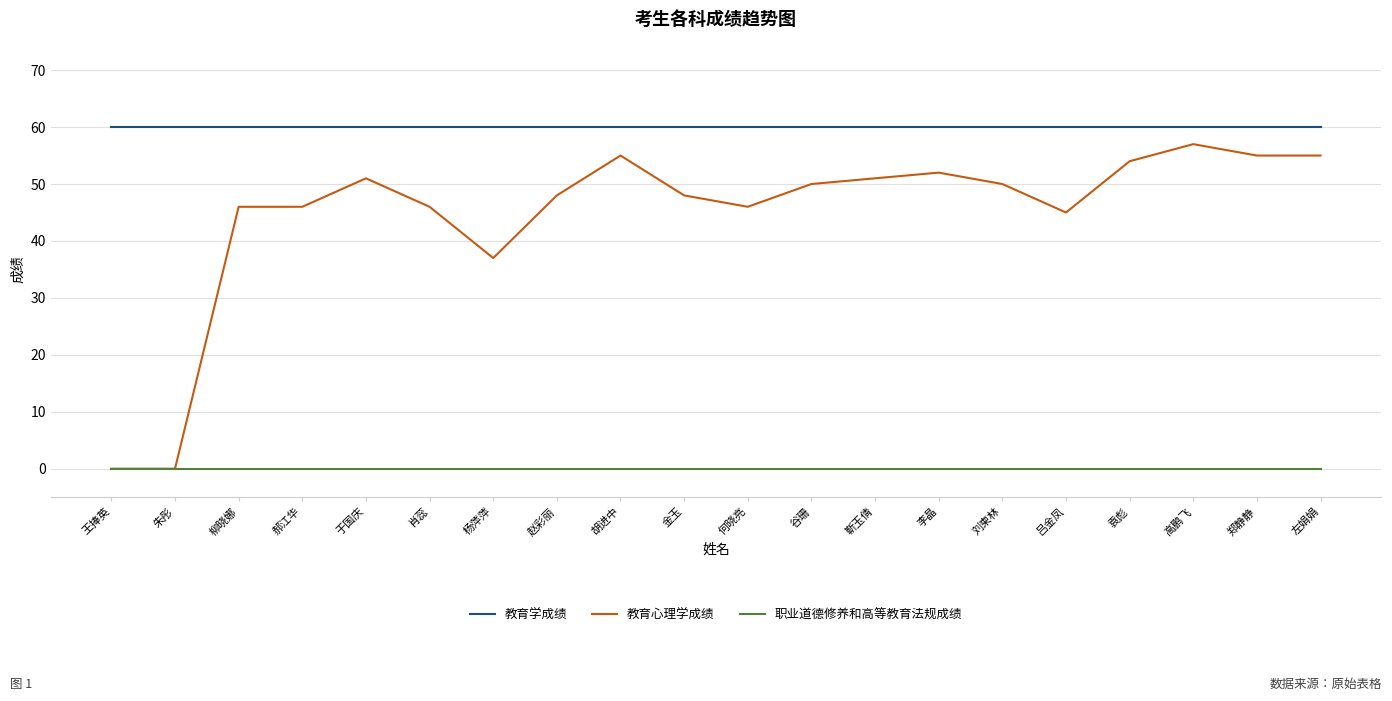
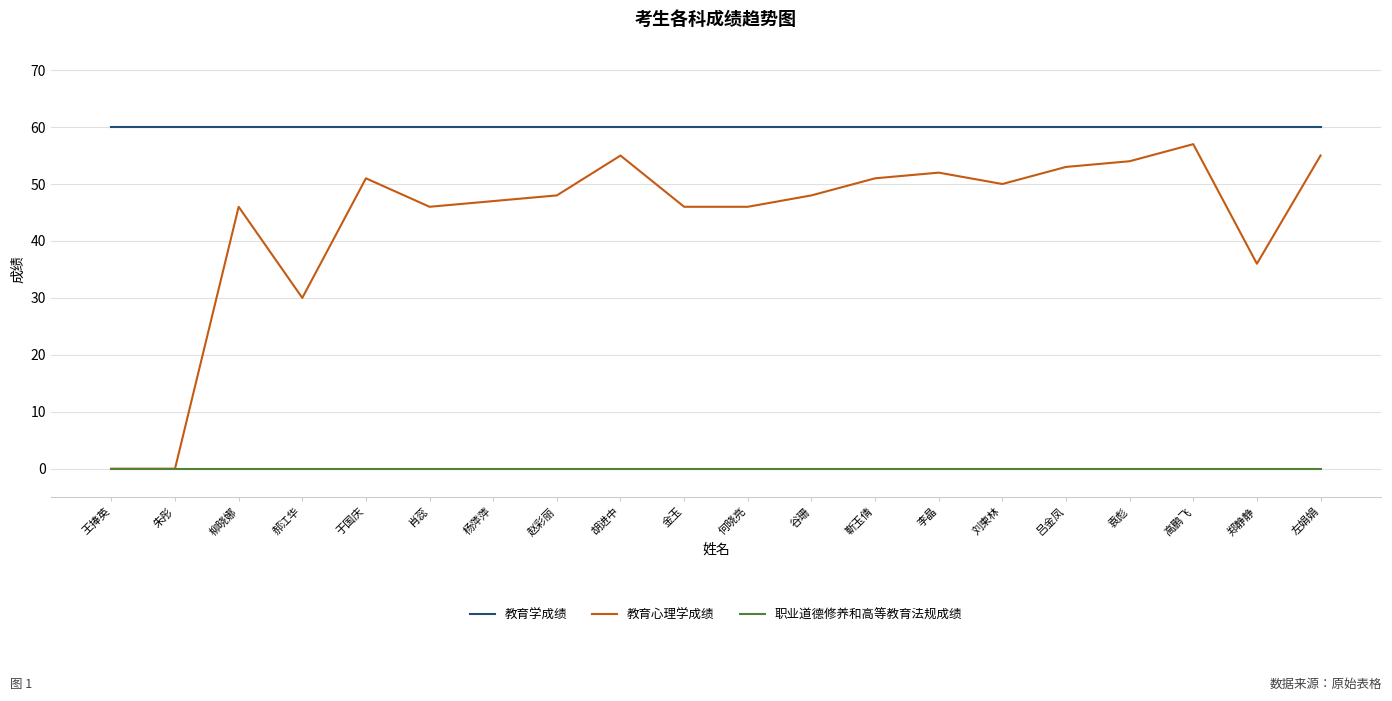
  {
    "教育学成绩": {
      "王捧英": 60,
      "朱彤": 60,
      "柳晓娜": 60,
      "郝江华": 60,
      "于国庆": 60,
      "肖蕊": 60,
      "杨萍萍": 60,
      "赵彩丽": 60,
      "胡进中": 60,
      "金玉": 60,
      "何晓亮": 60,
      "谷珊": 60,
      "靳玉倩": 60,
      "李晶": 60,
      "刘柬林": 60,
      "吕金凤": 60,
      "袁彪": 60,
      "高鹏飞": 60,
      "郑静静": 60,
      "左娟娟": 60
    },
    "教育心理学成绩": {
      "柳晓娜": 46,
-     "郝江华": 46,
+     "郝江华": 30,
      "于国庆": 51,
      "肖蕊": 46,
-     "杨萍萍": 37,
+     "杨萍萍": 47,
      "赵彩丽": 48,
      "胡进中": 55,
-     "金玉": 48,
+     "金玉": 46,
      "何晓亮": 46,
-     "谷珊": 50,
+     "谷珊": 48,
      "靳玉倩": 51,
      "李晶": 52,
      "刘柬林": 50,
-     "吕金凤": 45,
+     "吕金凤": 53,
      "袁彪": 54,
      "高鹏飞": 57,
-     "郑静静": 55,
+     "郑静静": 36,
      "左娟娟": 55
    },
    "职业道德修养和高等教育法规成绩": {
      "柳晓娜": 0,
      "郝江华": 0,
      "于国庆": 0,
      "肖蕊": 0,
      "杨萍萍": 0,
      "赵彩丽": 0,
      "胡进中": 0,
      "金玉": 0,
      "何晓亮": 0,
      "谷珊": 0,
      "靳玉倩": 0,
      "李晶": 0,
      "刘柬林": 0,
      "吕金凤": 0,
      "袁彪": 0,
      "高鹏飞": 0,
      "郑静静": 0,
      "左娟娟": 0
    }
  }
